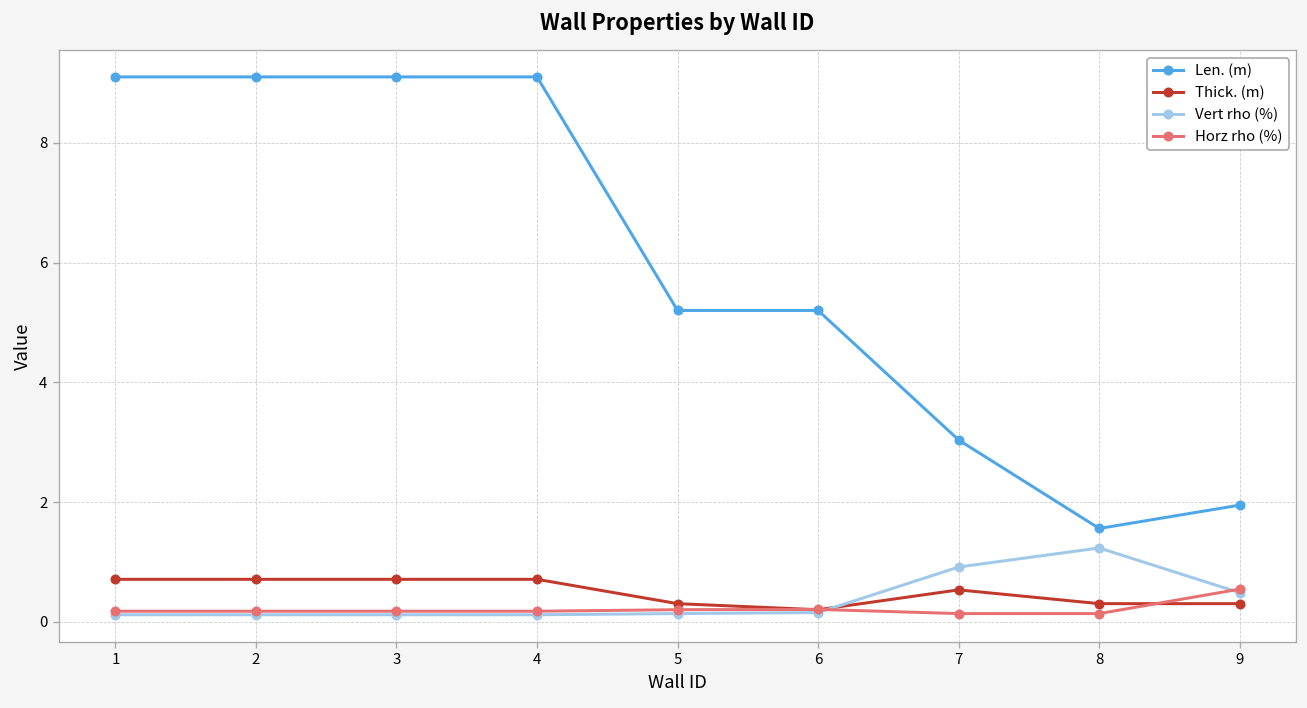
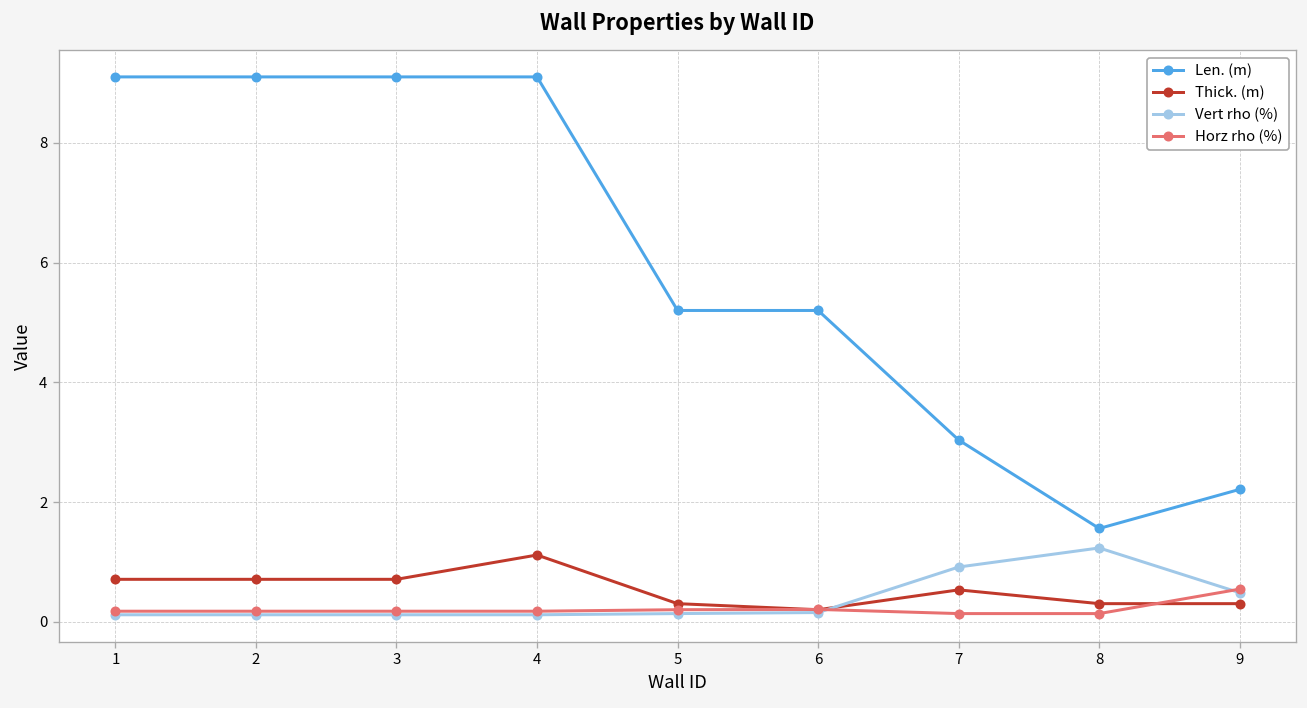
  {
    "Len. (m)": {
      "1": 9.1,
      "2": 9.1,
      "3": 9.1,
      "4": 9.1,
      "5": 5.2,
      "6": 5.2,
      "7": 3.0,
      "8": 1.6,
-     "9": 2.0
+     "9": 2.2
    },
    "Thick. (m)": {
      "1": 0.7,
      "2": 0.7,
      "3": 0.7,
-     "4": 0.7,
+     "4": 1.1,
      "5": 0.3,
      "7": 0.5,
      "8": 0.3,
      "9": 0.3
    },
    "Vert rho (%)": {
      "1": 0.1,
      "2": 0.1,
      "3": 0.1,
      "4": 0.1,
      "5": 0.1,
      "7": 0.9,
      "8": 1.2,
      "9": 0.5
    },
    "Horz rho (%)": {
      "1": 0.2,
      "2": 0.2,
      "3": 0.2,
      "4": 0.2,
      "5": 0.2,
      "7": 0.1,
      "8": 0.1,
      "9": 0.5
    }
  }
